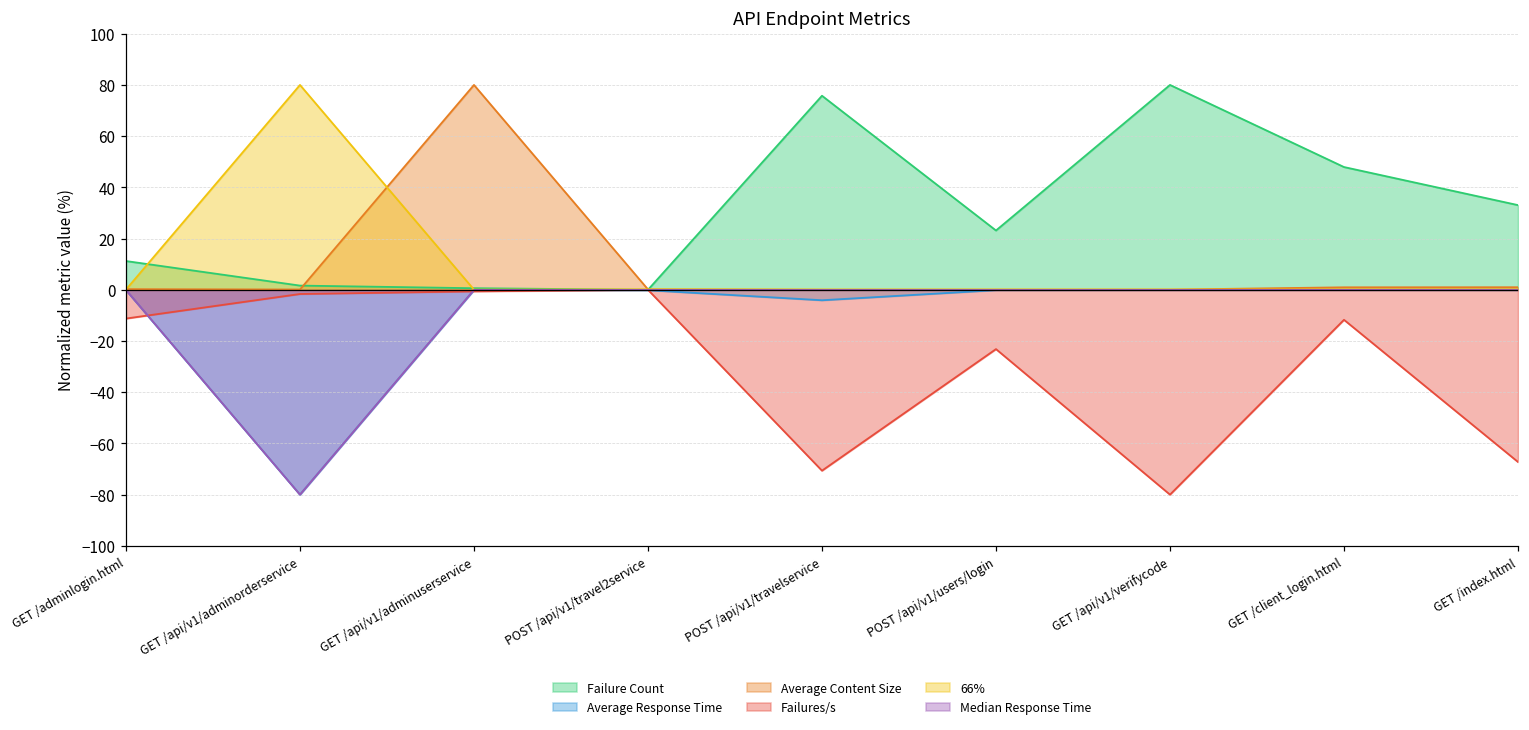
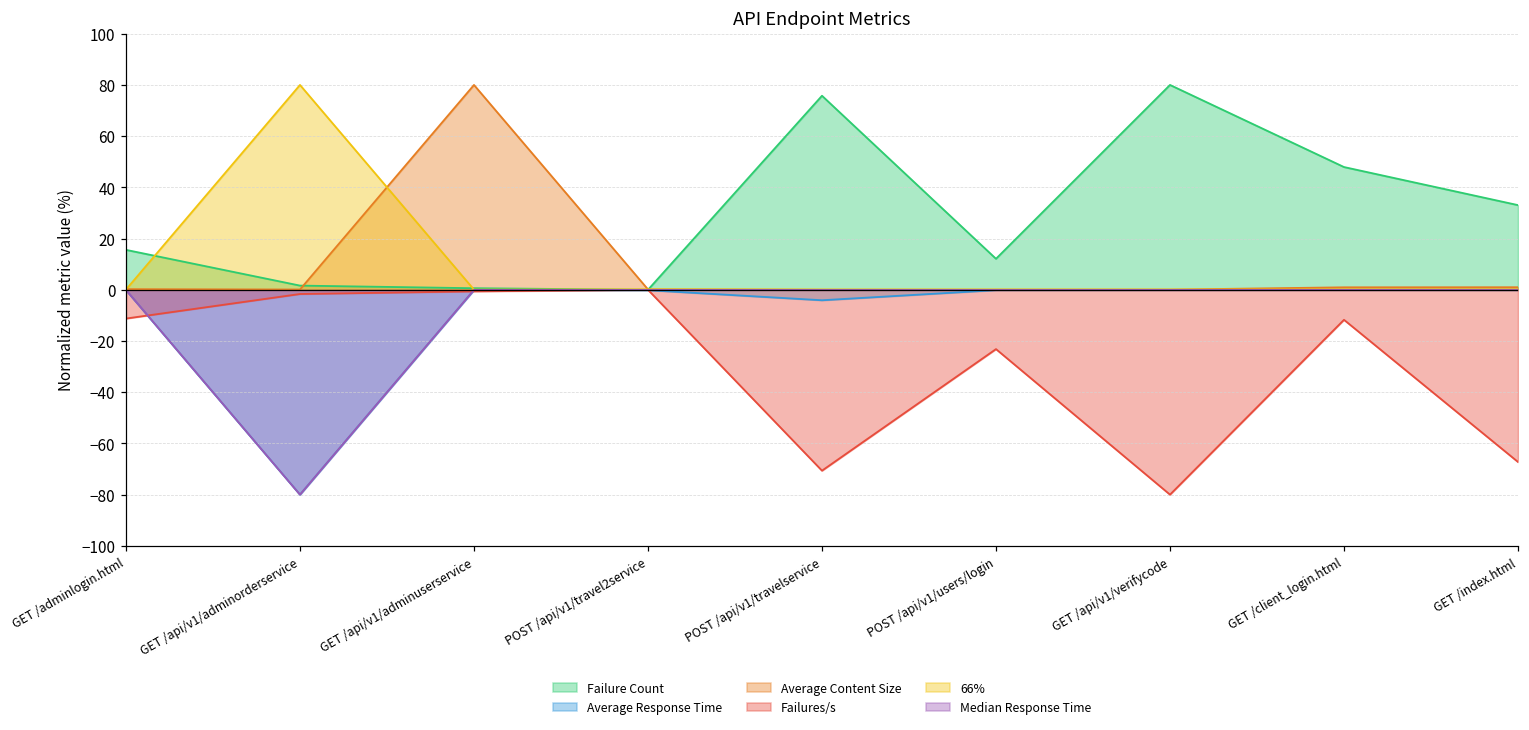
  {
    "Failure Count": {
-     "GET /adminlogin.html": 11,
+     "GET /adminlogin.html": 16,
      "GET /api/v1/adminorderservice": 2,
      "POST /api/v1/travelservice": 76,
-     "POST /api/v1/users/login": 23,
+     "POST /api/v1/users/login": 12,
      "GET /api/v1/verifycode": 80,
      "GET /client_login.html": 48,
      "GET /index.html": 33
    }
  }
